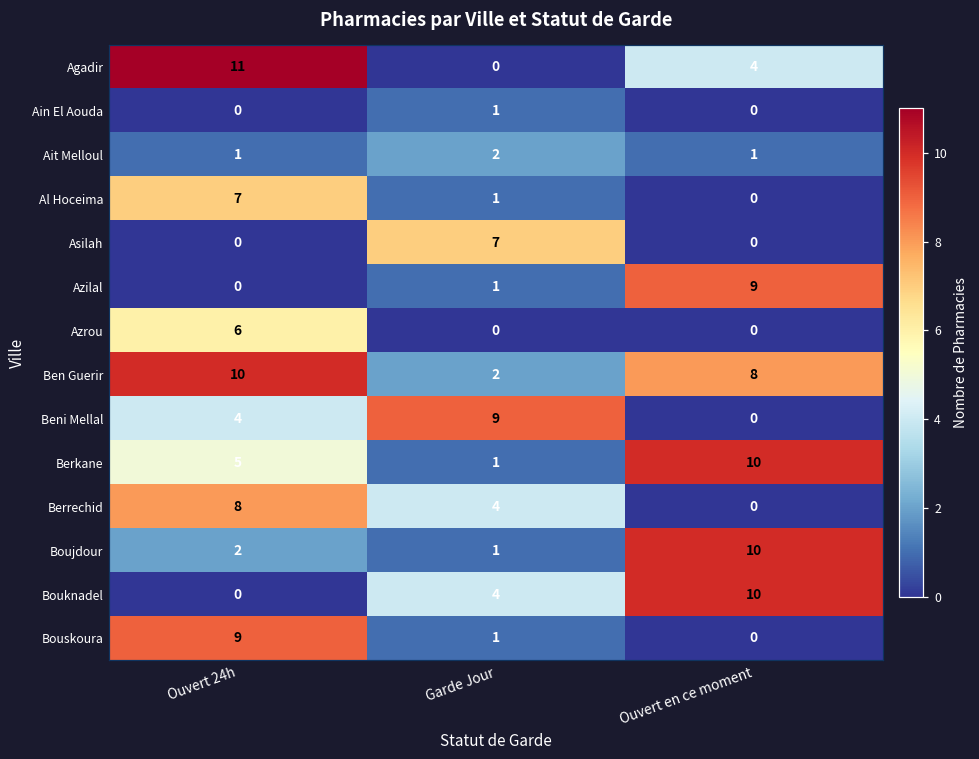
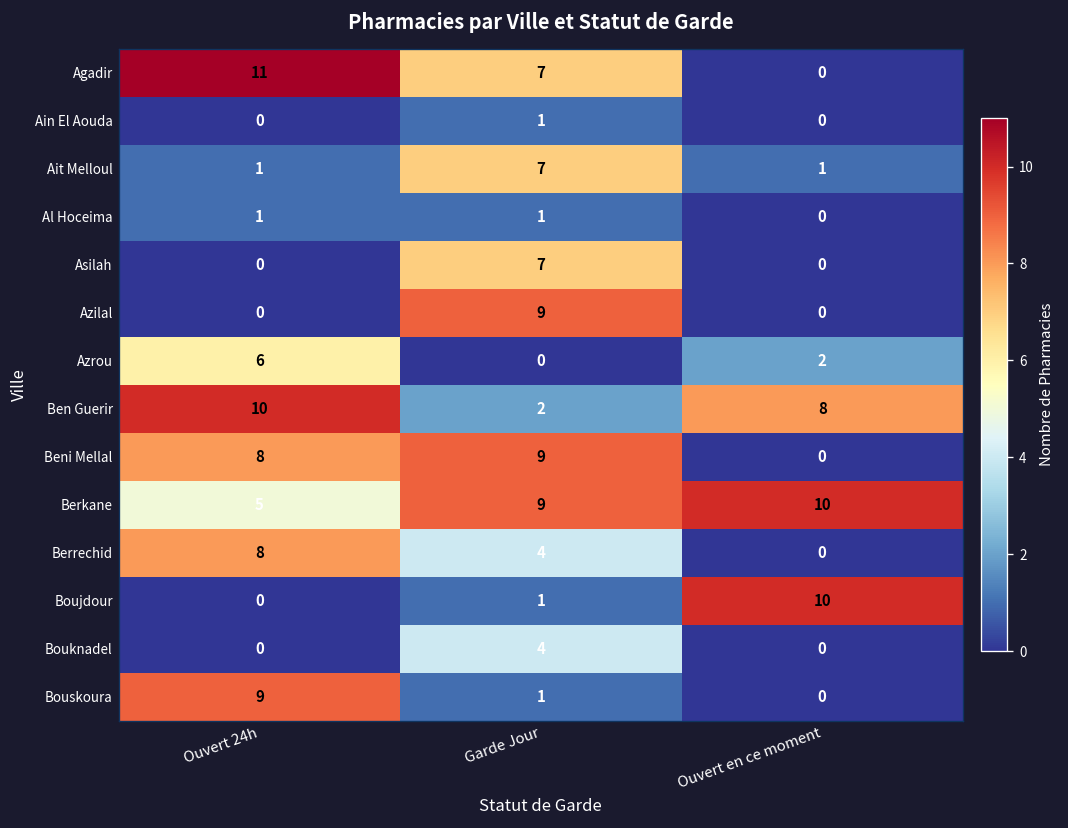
  {
    "Agadir": {
      "Ouvert 24h": 11,
-     "Garde Jour": 0,
-     "Ouvert en ce moment": 4
+     "Garde Jour": 7,
+     "Ouvert en ce moment": 0
    },
    "Ain El Aouda": {
      "Ouvert 24h": 0,
      "Garde Jour": 1,
      "Ouvert en ce moment": 0
    },
    "Ait Melloul": {
      "Ouvert 24h": 1,
-     "Garde Jour": 2,
+     "Garde Jour": 7,
      "Ouvert en ce moment": 1
    },
    "Al Hoceima": {
-     "Ouvert 24h": 7,
+     "Ouvert 24h": 1,
      "Garde Jour": 1,
      "Ouvert en ce moment": 0
    },
    "Asilah": {
      "Ouvert 24h": 0,
      "Garde Jour": 7,
      "Ouvert en ce moment": 0
    },
    "Azilal": {
      "Ouvert 24h": 0,
-     "Garde Jour": 1,
-     "Ouvert en ce moment": 9
+     "Garde Jour": 9,
+     "Ouvert en ce moment": 0
    },
    "Azrou": {
      "Ouvert 24h": 6,
      "Garde Jour": 0,
-     "Ouvert en ce moment": 0
+     "Ouvert en ce moment": 2
    },
    "Ben Guerir": {
      "Ouvert 24h": 10,
      "Garde Jour": 2,
      "Ouvert en ce moment": 8
    },
    "Beni Mellal": {
-     "Ouvert 24h": 4,
+     "Ouvert 24h": 8,
      "Garde Jour": 9,
      "Ouvert en ce moment": 0
    },
    "Berkane": {
-     "Garde Jour": 1,
+     "Garde Jour": 9,
      "Ouvert en ce moment": 10
    },
    "Berrechid": {
      "Ouvert 24h": 8,
      "Garde Jour": 4,
      "Ouvert en ce moment": 0
    },
    "Boujdour": {
-     "Ouvert 24h": 2,
+     "Ouvert 24h": 0,
      "Garde Jour": 1,
      "Ouvert en ce moment": 10
    },
    "Bouknadel": {
      "Ouvert 24h": 0,
      "Garde Jour": 4,
-     "Ouvert en ce moment": 10
+     "Ouvert en ce moment": 0
    },
    "Bouskoura": {
      "Ouvert 24h": 9,
      "Garde Jour": 1,
      "Ouvert en ce moment": 0
    }
  }
